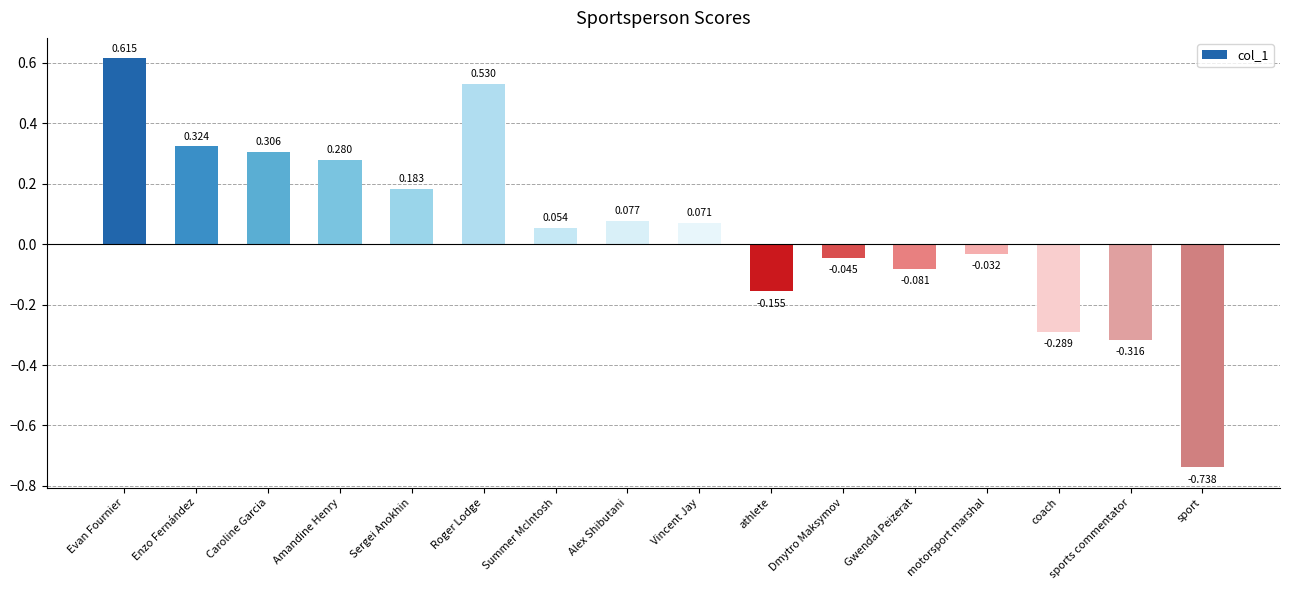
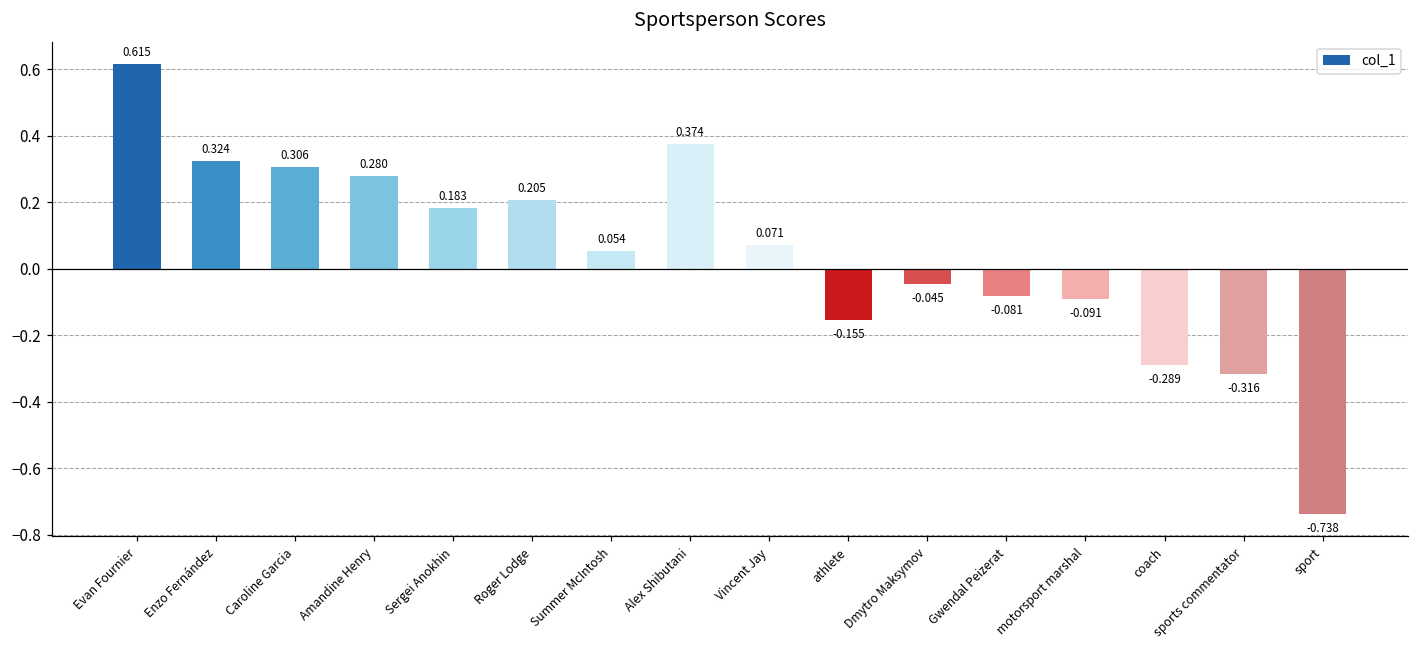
  {
    "Evan Fournier": 0.615,
    "Enzo Fernández": 0.324,
    "Caroline Garcia": 0.306,
    "Amandine Henry": 0.280,
    "Sergei Anokhin": 0.183,
-   "Roger Lodge": 0.530,
+   "Roger Lodge": 0.205,
    "Summer McIntosh": 0.054,
-   "Alex Shibutani": 0.077,
+   "Alex Shibutani": 0.374,
    "Vincent Jay": 0.071,
    "athlete": -0.155,
    "Dmytro Maksymov": -0.045,
    "Gwendal Peizerat": -0.081,
-   "motorsport marshal": -0.032,
+   "motorsport marshal": -0.091,
    "coach": -0.289,
    "sports commentator": -0.316,
    "sport": -0.738
  }
